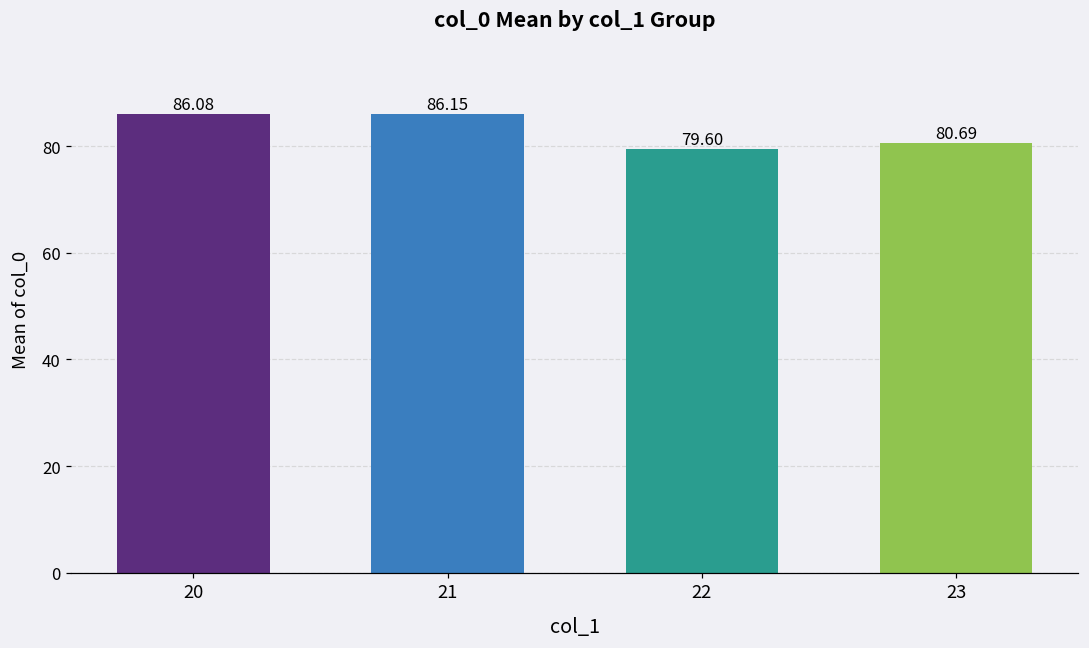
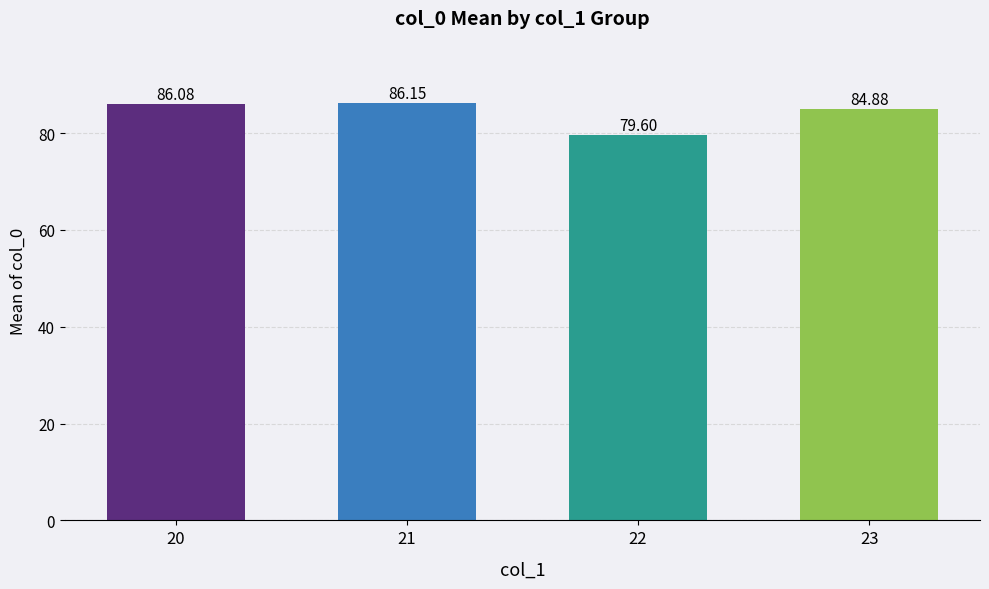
  {
    "20": 86.08,
    "21": 86.15,
    "22": 79.60,
-   "23": 80.69
+   "23": 84.88
  }
